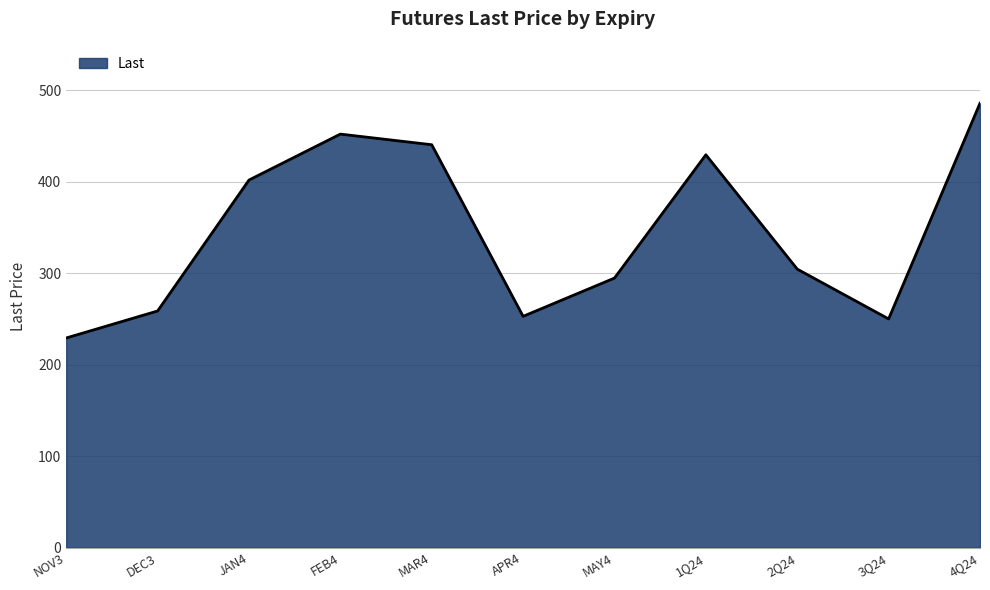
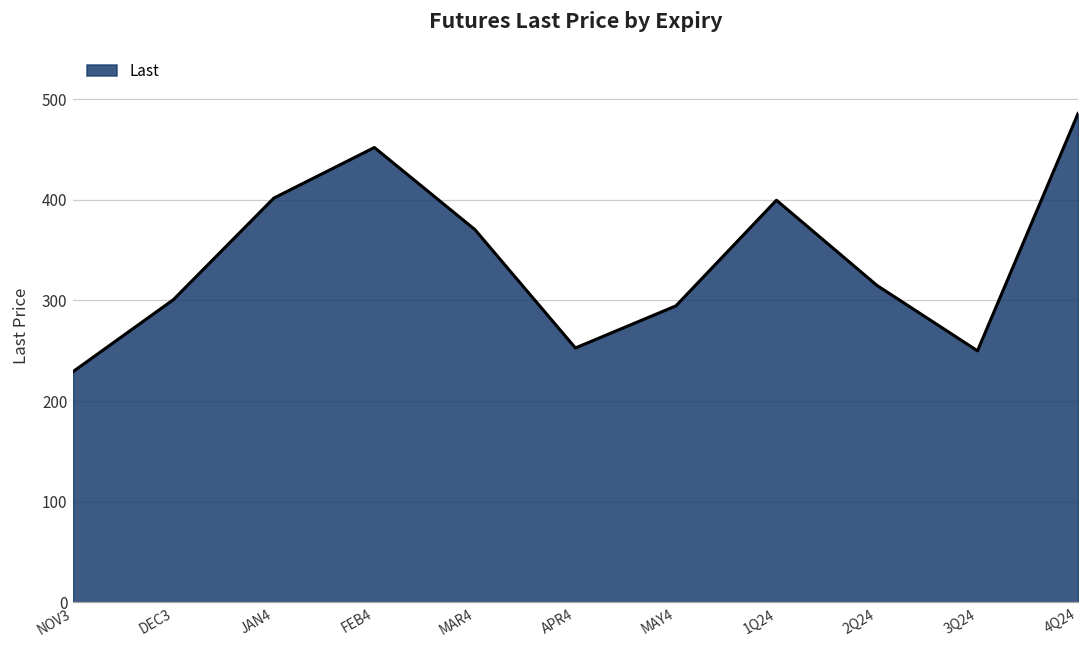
  {
    "NOV3": 230,
-   "DEC3": 260,
+   "DEC3": 300,
    "JAN4": 400,
    "FEB4": 450,
-   "MAR4": 440,
+   "MAR4": 370,
    "APR4": 250,
    "MAY4": 290,
-   "1Q24": 430,
-   "2Q24": 300,
+   "1Q24": 400,
+   "2Q24": 310,
    "3Q24": 250,
    "4Q24": 490
  }
